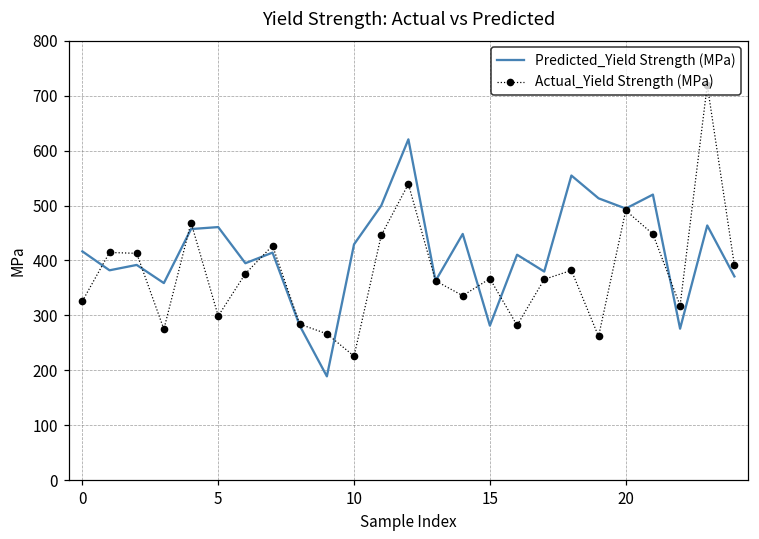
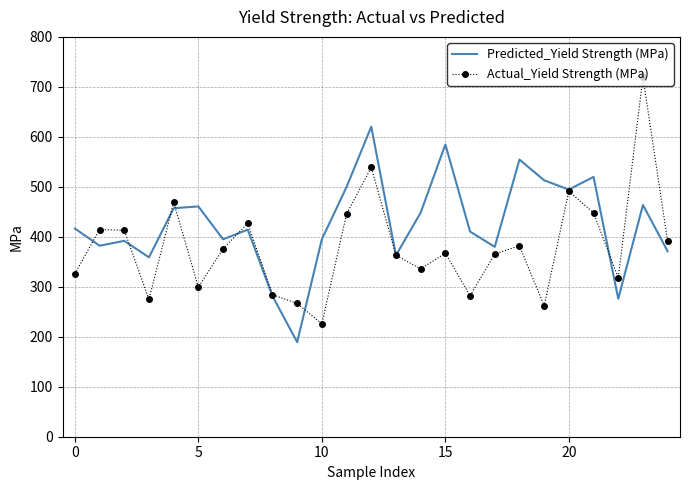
  {
    "Predicted_Yield Strength (MPa)": {
      "0": 420,
      "5": 460,
-     "10": 430,
-     "15": 280
+     "10": 400,
+     "15": 580
    },
    "Actual_Yield Strength (MPa)": {
      "0": 330,
      "5": 300,
      "10": 230,
      "15": 370
    }
  }
